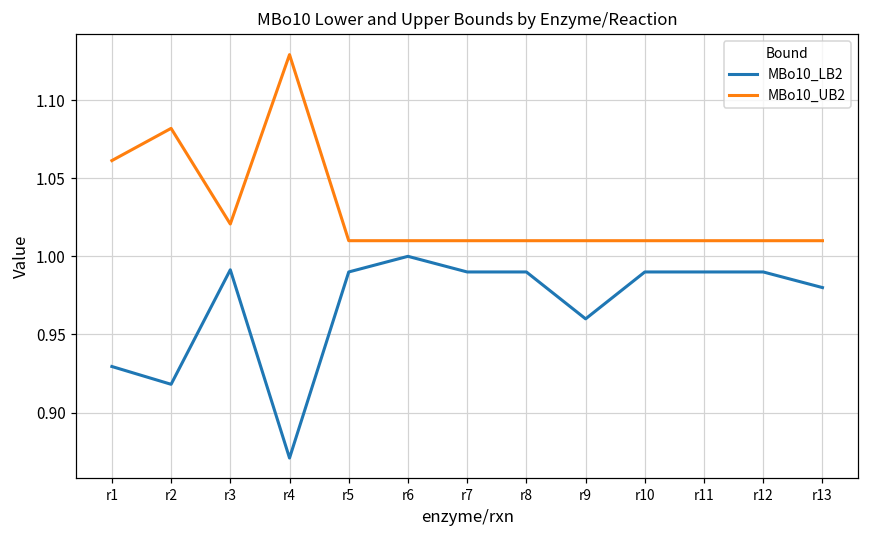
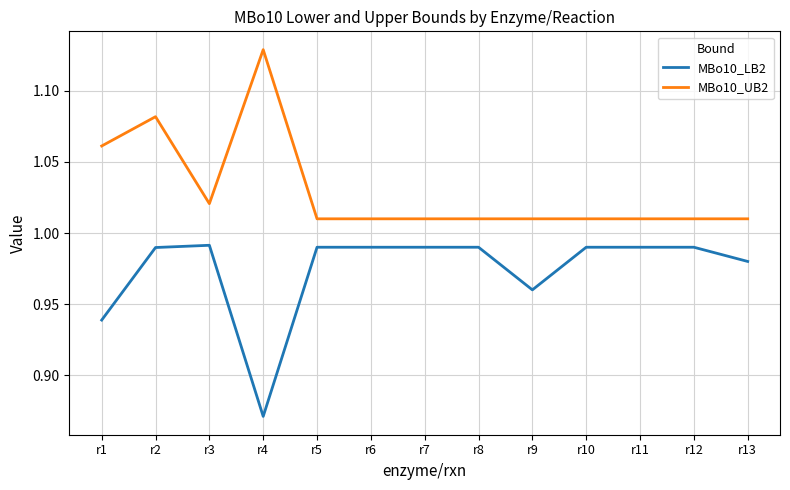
  {
    "MBo10_LB2": {
-     "r1": 0.930,
-     "r2": 0.918,
+     "r1": 0.939,
+     "r2": 0.990,
      "r3": 0.991,
      "r4": 0.871,
      "r5": 0.990,
-     "r6": 1.00,
+     "r6": 0.99,
      "r7": 0.990,
      "r8": 0.990,
      "r9": 0.960,
      "r10": 0.990,
      "r11": 0.990,
      "r12": 0.990,
      "r13": 0.980
    },
    "MBo10_UB2": {
      "r1": 1.061,
      "r2": 1.082,
      "r3": 1.021,
      "r4": 1.129,
      "r5": 1.010,
      "r6": 1.010,
      "r7": 1.010,
      "r8": 1.010,
      "r9": 1.010,
      "r10": 1.010,
      "r11": 1.010,
      "r12": 1.010,
      "r13": 1.010
    }
  }
